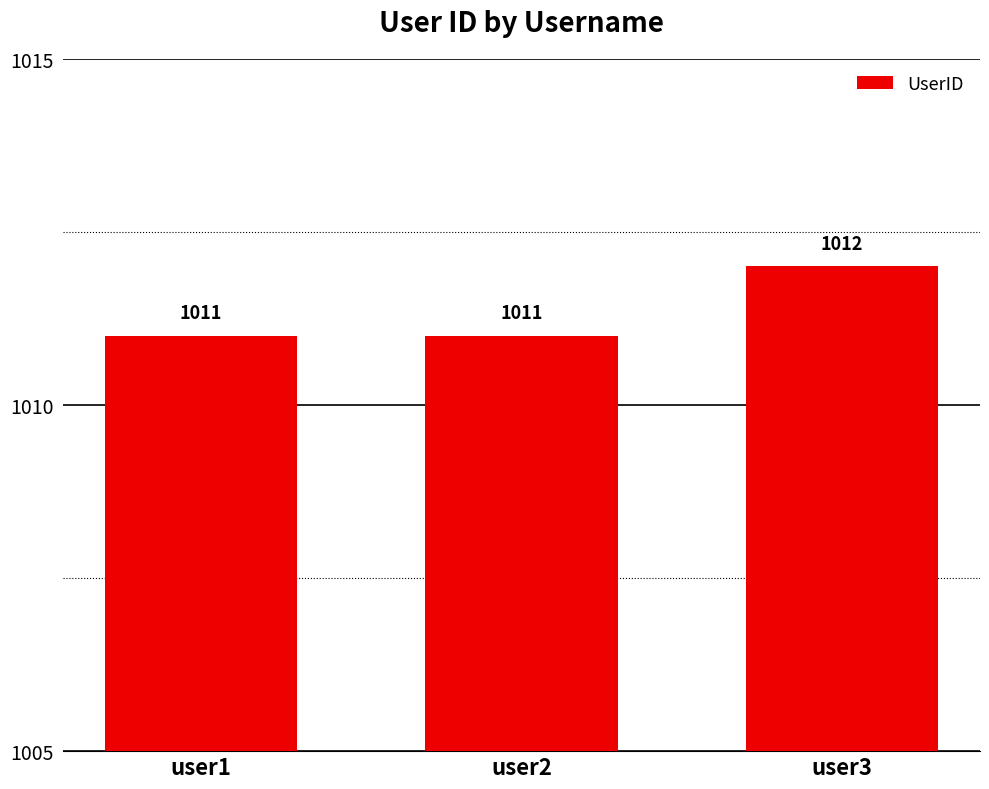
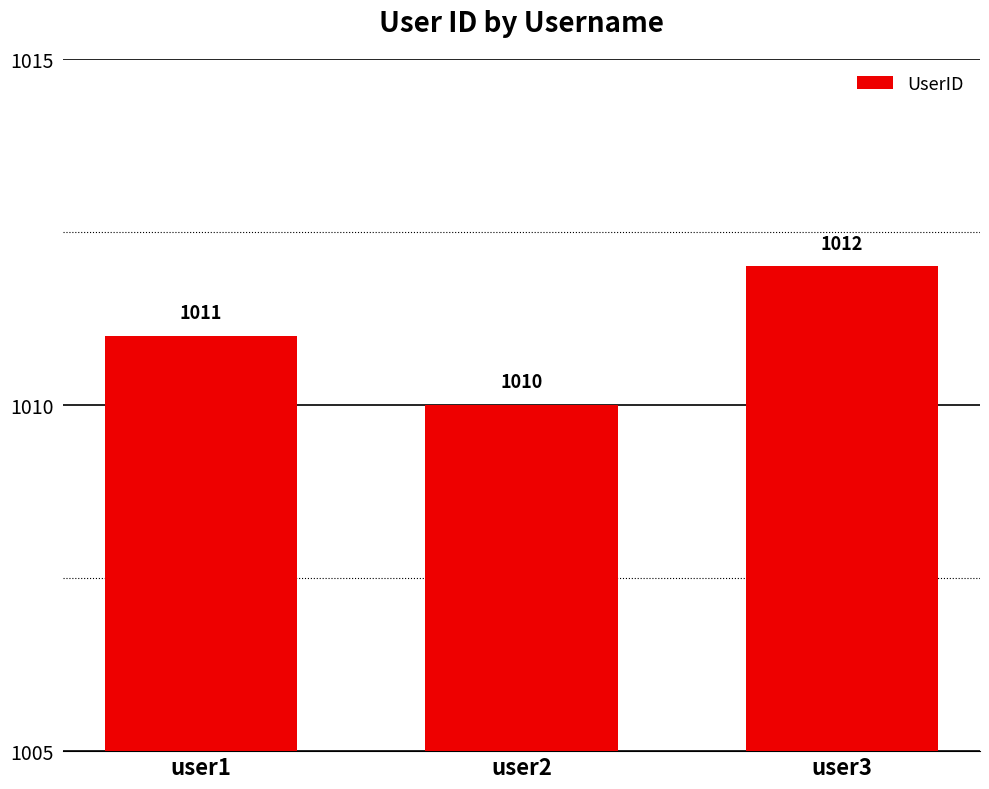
  {
    "user1": 1011,
-   "user2": 1011,
+   "user2": 1010,
    "user3": 1012
  }
